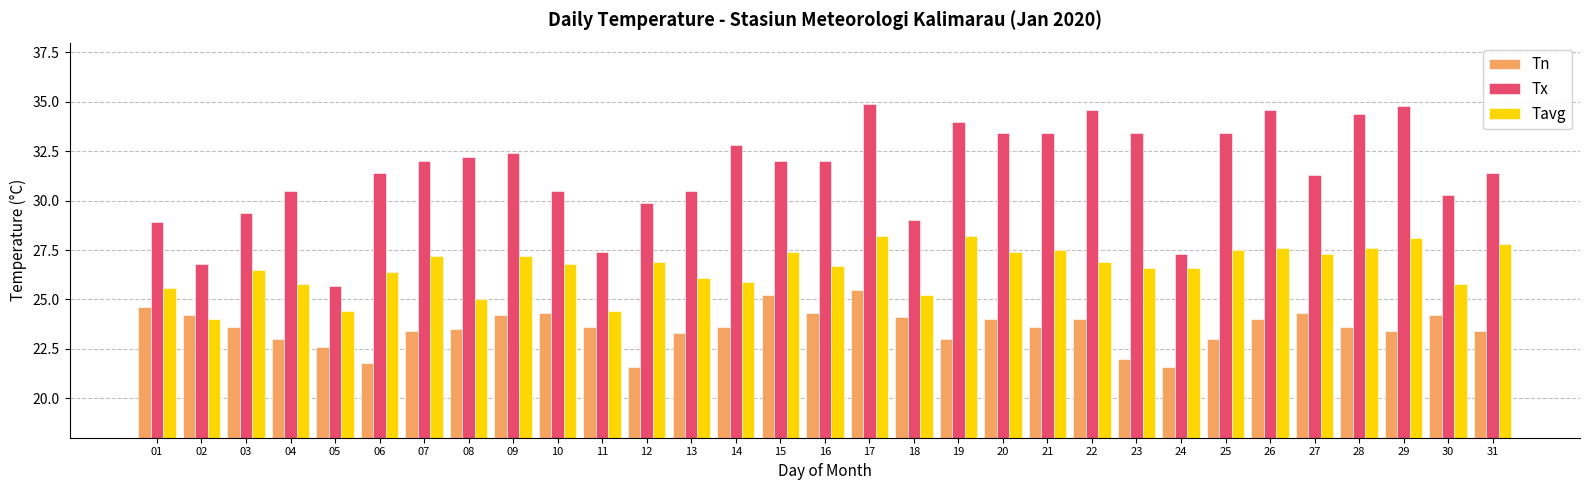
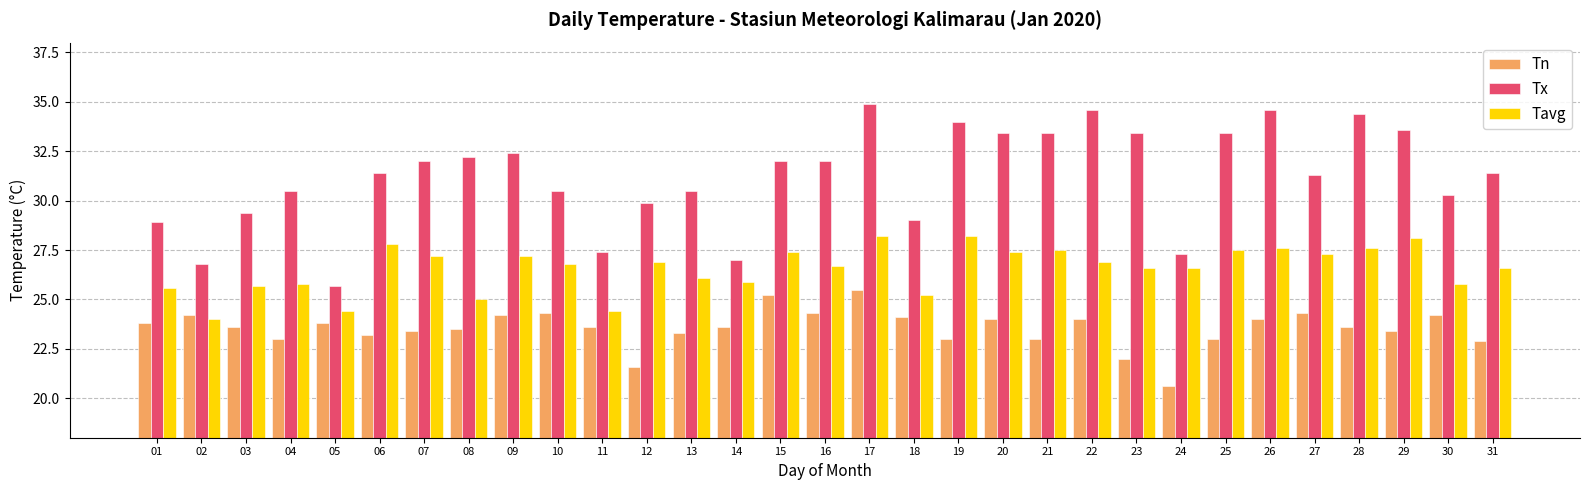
  {
    "Tn": {
-     "01": 24.6,
+     "01": 23.8,
      "02": 24.2,
      "03": 23.6,
      "04": 23.0,
-     "05": 22.6,
-     "06": 21.8,
+     "05": 23.8,
+     "06": 23.2,
      "07": 23.4,
      "08": 23.5,
      "09": 24.2,
      "10": 24.3,
      "11": 23.6,
      "12": 21.6,
      "13": 23.3,
      "14": 23.6,
      "15": 25.2,
      "16": 24.3,
      "17": 25.5,
      "18": 24.1,
      "19": 23.0,
      "20": 24.0,
-     "21": 23.6,
+     "21": 23.0,
      "22": 24.0,
      "23": 22.0,
-     "24": 21.6,
+     "24": 20.6,
      "25": 23.0,
      "26": 24.0,
      "27": 24.3,
      "28": 23.6,
      "29": 23.4,
      "30": 24.2,
-     "31": 23.4
+     "31": 22.9
    },
    "Tx": {
      "01": 28.9,
      "02": 26.8,
      "03": 29.4,
      "04": 30.5,
      "05": 25.7,
      "06": 31.4,
      "07": 32.0,
      "08": 32.2,
      "09": 32.4,
      "10": 30.5,
      "11": 27.4,
      "12": 29.9,
      "13": 30.5,
-     "14": 32.8,
+     "14": 27.0,
      "15": 32.0,
      "16": 32.0,
      "17": 34.9,
      "18": 29.0,
      "19": 34.0,
      "20": 33.4,
      "21": 33.4,
      "22": 34.6,
      "23": 33.4,
      "24": 27.3,
      "25": 33.4,
      "26": 34.6,
      "27": 31.3,
      "28": 34.4,
-     "29": 34.8,
+     "29": 33.6,
      "30": 30.3,
      "31": 31.4
    },
    "Tavg": {
      "01": 25.6,
      "02": 24.0,
-     "03": 26.5,
+     "03": 25.7,
      "04": 25.8,
      "05": 24.4,
-     "06": 26.4,
+     "06": 27.8,
      "07": 27.2,
      "08": 25.0,
      "09": 27.2,
      "10": 26.8,
      "11": 24.4,
      "12": 26.9,
      "13": 26.1,
      "14": 25.9,
      "15": 27.4,
      "16": 26.7,
      "17": 28.2,
      "18": 25.2,
      "19": 28.2,
      "20": 27.4,
      "21": 27.5,
      "22": 26.9,
      "23": 26.6,
      "24": 26.6,
      "25": 27.5,
      "26": 27.6,
      "27": 27.3,
      "28": 27.6,
      "29": 28.1,
      "30": 25.8,
-     "31": 27.8
+     "31": 26.6
    }
  }
